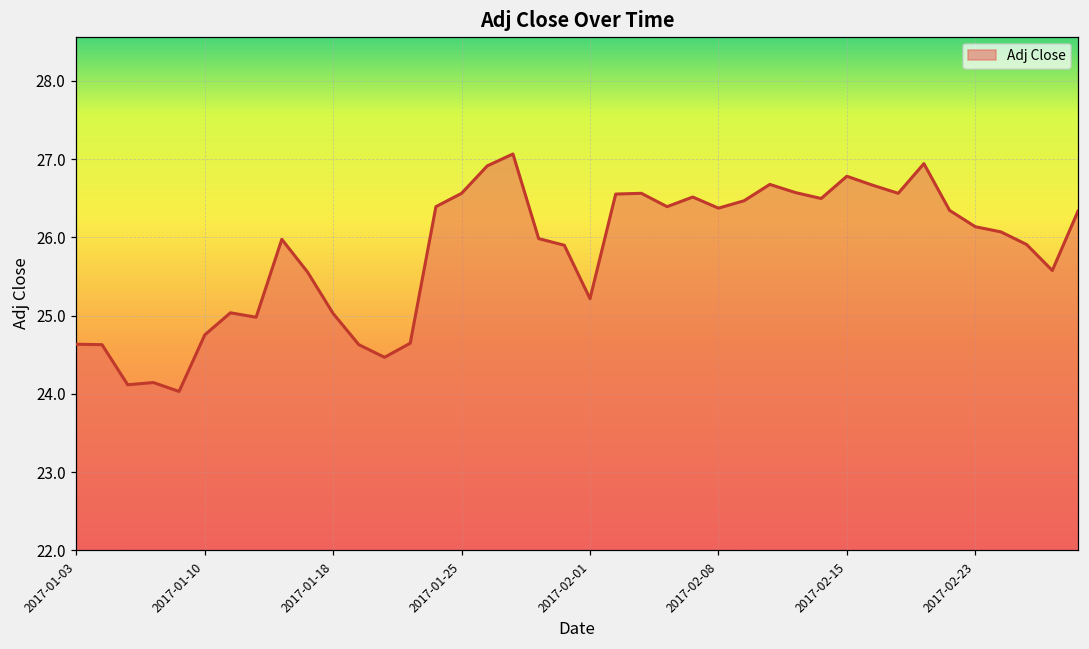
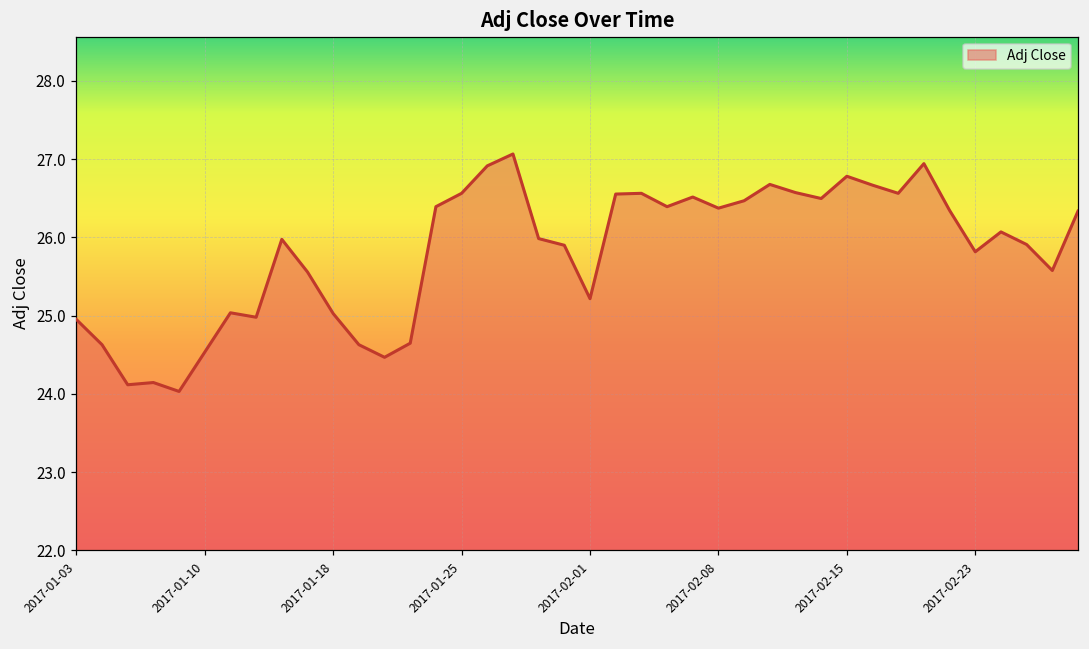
  {
-   "2017-01-03": 24.6,
-   "2017-01-10": 24.8,
+   "2017-01-03": 25.0,
+   "2017-01-10": 24.5,
    "2017-01-18": 25.0,
    "2017-01-25": 26.6,
    "2017-02-01": 25.2,
    "2017-02-08": 26.4,
    "2017-02-15": 26.8,
-   "2017-02-23": 26.1
+   "2017-02-23": 25.8
  }
